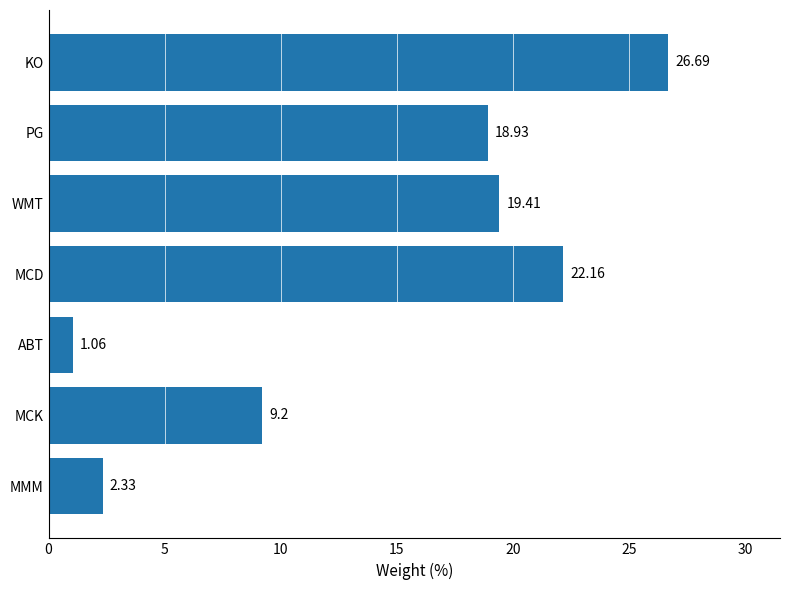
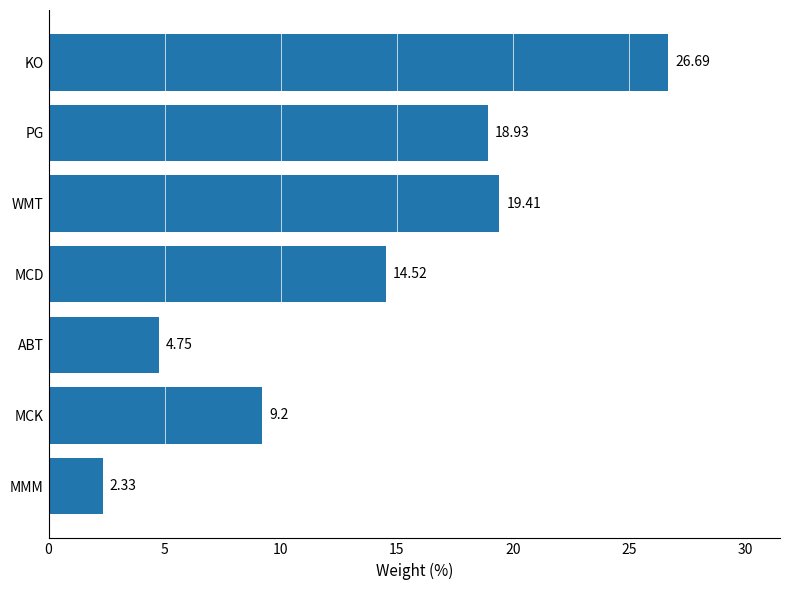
  {
    "KO": 26.69,
    "PG": 18.93,
    "WMT": 19.41,
-   "MCD": 22.16,
-   "ABT": 1.06,
+   "MCD": 14.52,
+   "ABT": 4.75,
    "MCK": 9.2,
    "MMM": 2.33
  }
